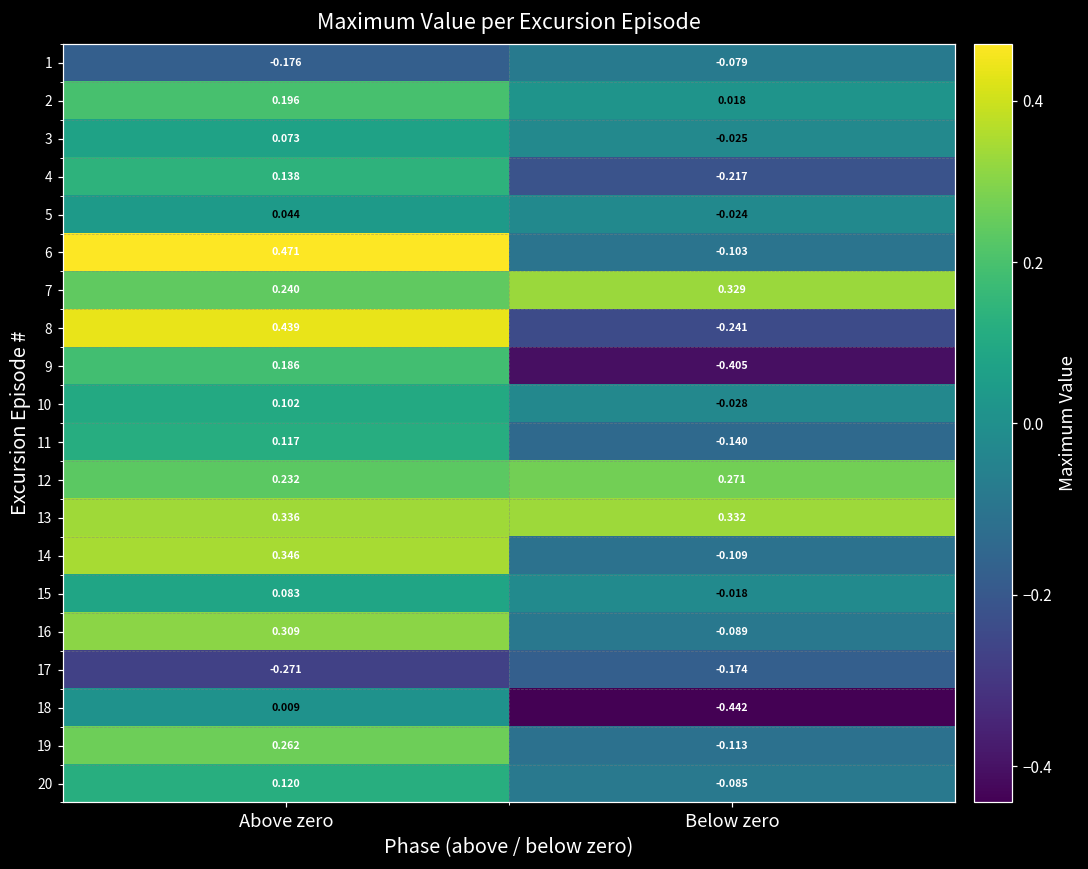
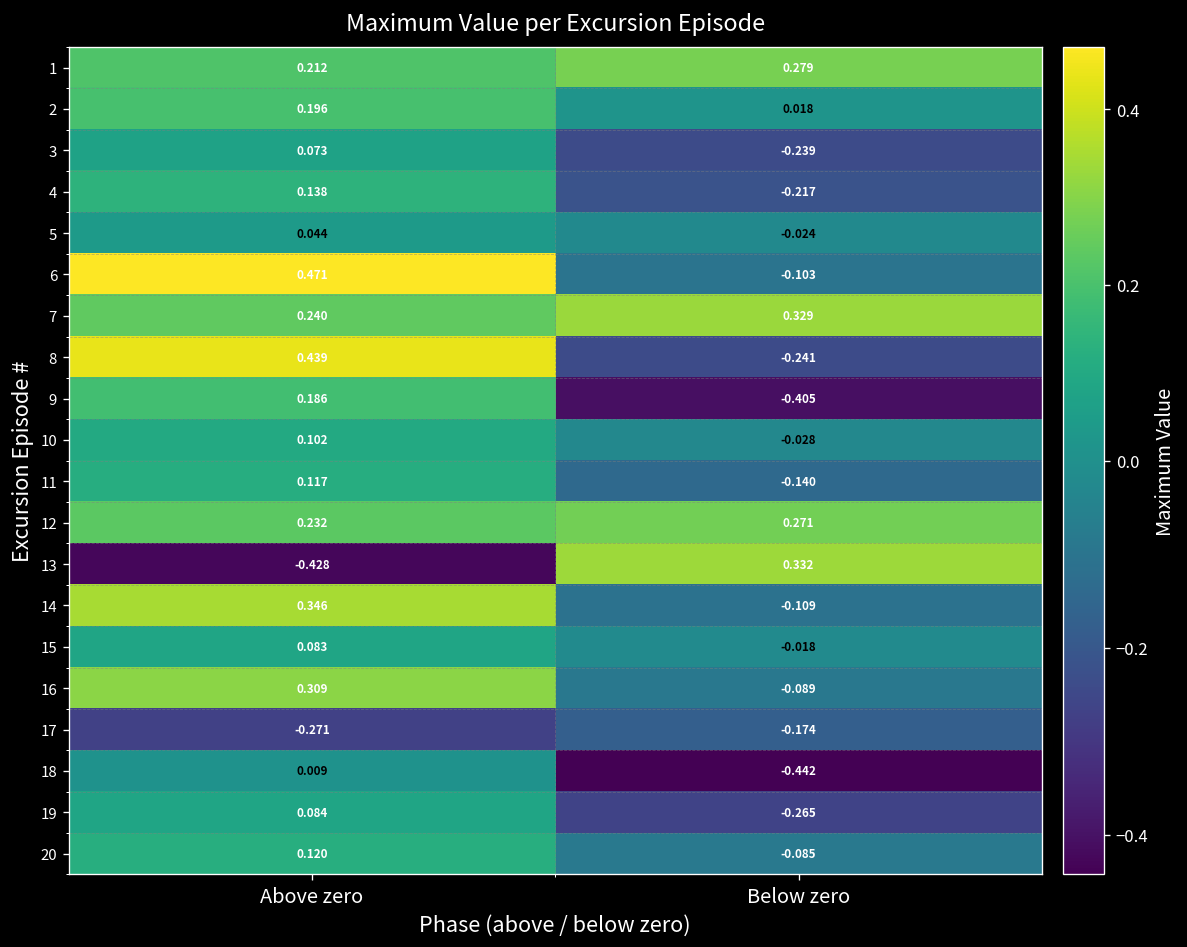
  {
    "1": {
-     "Above zero": -0.176,
-     "Below zero": -0.079
+     "Above zero": 0.212,
+     "Below zero": 0.279
    },
    "2": {
      "Above zero": 0.196,
      "Below zero": 0.018
    },
    "3": {
      "Above zero": 0.073,
-     "Below zero": -0.025
+     "Below zero": -0.239
    },
    "4": {
      "Above zero": 0.138,
      "Below zero": -0.217
    },
    "5": {
      "Above zero": 0.044,
      "Below zero": -0.024
    },
    "6": {
      "Above zero": 0.471,
      "Below zero": -0.103
    },
    "7": {
      "Above zero": 0.240,
      "Below zero": 0.329
    },
    "8": {
      "Above zero": 0.439,
      "Below zero": -0.241
    },
    "9": {
      "Above zero": 0.186,
      "Below zero": -0.405
    },
    "10": {
      "Above zero": 0.102,
      "Below zero": -0.028
    },
    "11": {
      "Above zero": 0.117,
      "Below zero": -0.140
    },
    "12": {
      "Above zero": 0.232,
      "Below zero": 0.271
    },
    "13": {
-     "Above zero": 0.336,
+     "Above zero": -0.428,
      "Below zero": 0.332
    },
    "14": {
      "Above zero": 0.346,
      "Below zero": -0.109
    },
    "15": {
      "Above zero": 0.083,
      "Below zero": -0.018
    },
    "16": {
      "Above zero": 0.309,
      "Below zero": -0.089
    },
    "17": {
      "Above zero": -0.271,
      "Below zero": -0.174
    },
    "18": {
      "Above zero": 0.009,
      "Below zero": -0.442
    },
    "19": {
-     "Above zero": 0.262,
-     "Below zero": -0.113
+     "Above zero": 0.084,
+     "Below zero": -0.265
    },
    "20": {
      "Above zero": 0.120,
      "Below zero": -0.085
    }
  }
